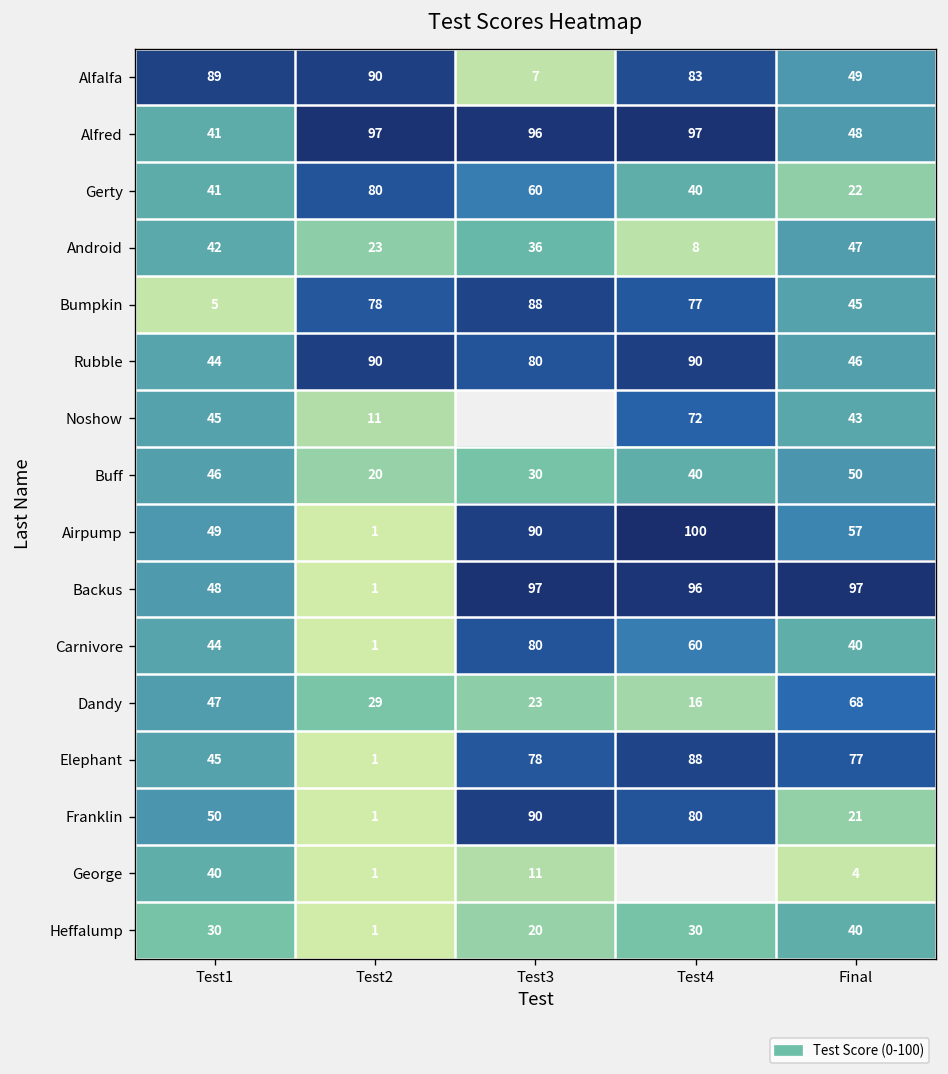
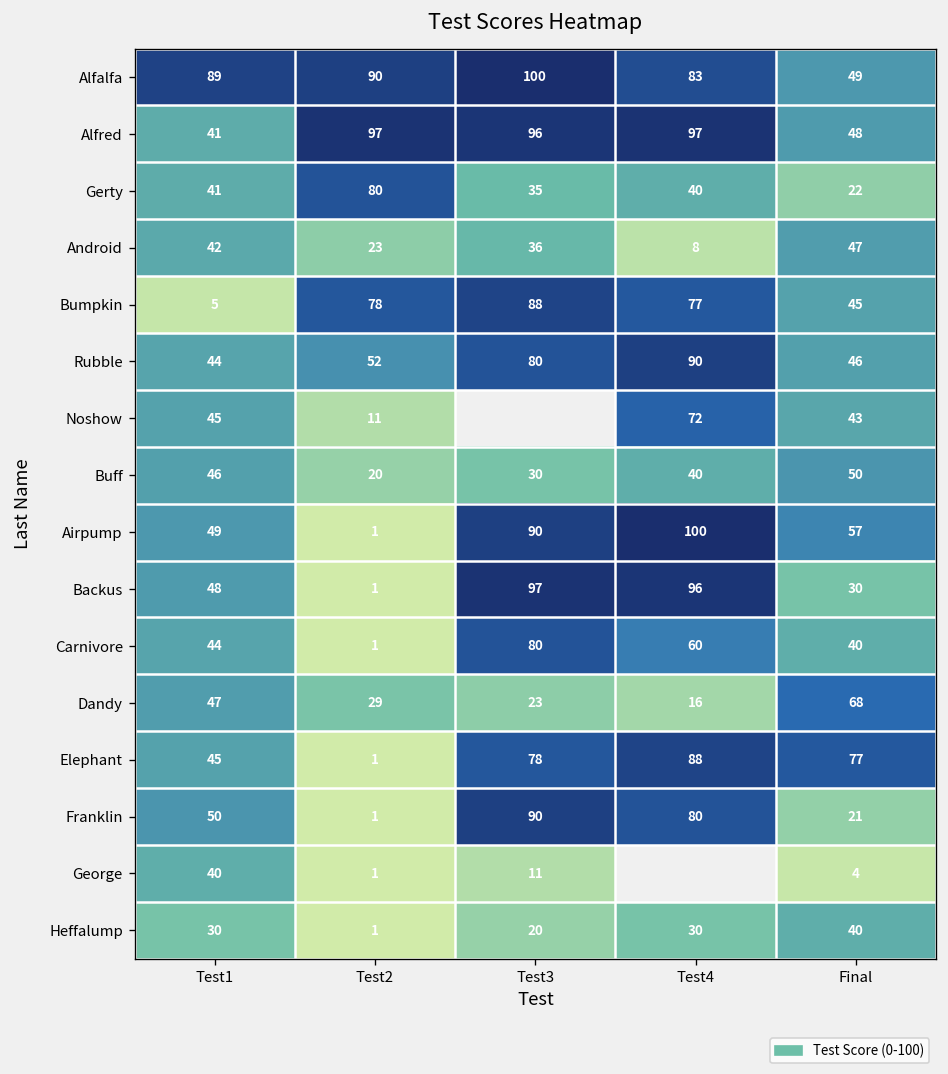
  {
    "Alfalfa": {
      "Test1": 89,
      "Test2": 90,
-     "Test3": 7,
+     "Test3": 100,
      "Test4": 83,
      "Final": 49
    },
    "Alfred": {
      "Test1": 41,
      "Test2": 97,
      "Test3": 96,
      "Test4": 97,
      "Final": 48
    },
    "Gerty": {
      "Test1": 41,
      "Test2": 80,
-     "Test3": 60,
+     "Test3": 35,
      "Test4": 40,
      "Final": 22
    },
    "Android": {
      "Test1": 42,
      "Test2": 23,
      "Test3": 36,
      "Test4": 8,
      "Final": 47
    },
    "Bumpkin": {
      "Test1": 5,
      "Test2": 78,
      "Test3": 88,
      "Test4": 77,
      "Final": 45
    },
    "Rubble": {
      "Test1": 44,
-     "Test2": 90,
+     "Test2": 52,
      "Test3": 80,
      "Test4": 90,
      "Final": 46
    },
    "Noshow": {
      "Test1": 45,
      "Test2": 11,
      "Test4": 72,
      "Final": 43
    },
    "Buff": {
      "Test1": 46,
      "Test2": 20,
      "Test3": 30,
      "Test4": 40,
      "Final": 50
    },
    "Airpump": {
      "Test1": 49,
      "Test2": 1,
      "Test3": 90,
      "Test4": 100,
      "Final": 57
    },
    "Backus": {
      "Test1": 48,
      "Test2": 1,
      "Test3": 97,
      "Test4": 96,
-     "Final": 97
+     "Final": 30
    },
    "Carnivore": {
      "Test1": 44,
      "Test2": 1,
      "Test3": 80,
      "Test4": 60,
      "Final": 40
    },
    "Dandy": {
      "Test1": 47,
      "Test2": 29,
      "Test3": 23,
      "Test4": 16,
      "Final": 68
    },
    "Elephant": {
      "Test1": 45,
      "Test2": 1,
      "Test3": 78,
      "Test4": 88,
      "Final": 77
    },
    "Franklin": {
      "Test1": 50,
      "Test2": 1,
      "Test3": 90,
      "Test4": 80,
      "Final": 21
    },
    "George": {
      "Test1": 40,
      "Test2": 1,
      "Test3": 11,
      "Final": 4
    },
    "Heffalump": {
      "Test1": 30,
      "Test2": 1,
      "Test3": 20,
      "Test4": 30,
      "Final": 40
    }
  }
